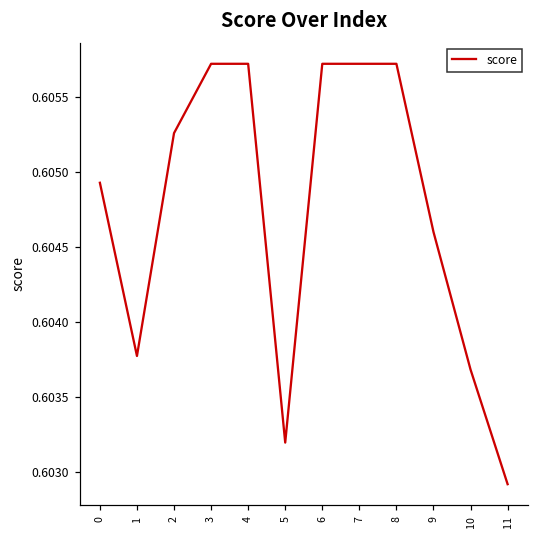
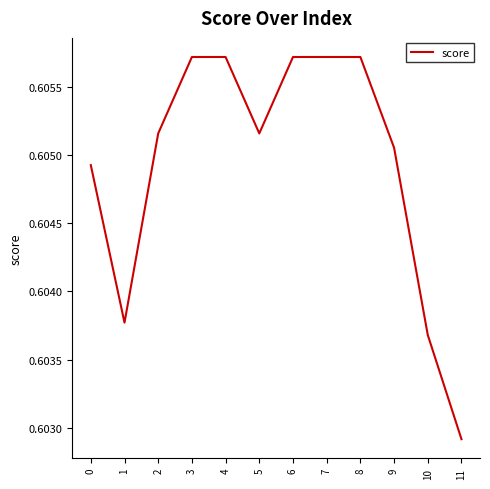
  {
    "0": 0.60493,
    "1": 0.60377,
-   "2": 0.60526,
+   "2": 0.60516,
    "3": 0.60572,
    "4": 0.60572,
-   "5": 0.60319,
+   "5": 0.60516,
    "6": 0.60572,
    "7": 0.60572,
    "8": 0.60572,
-   "9": 0.60460,
+   "9": 0.60505,
    "10": 0.60368,
    "11": 0.60292
  }
